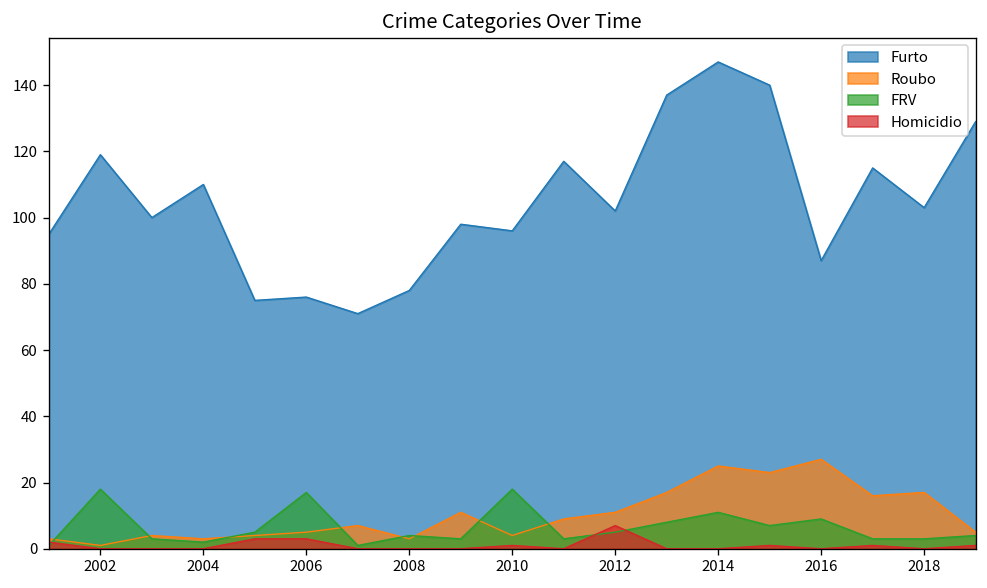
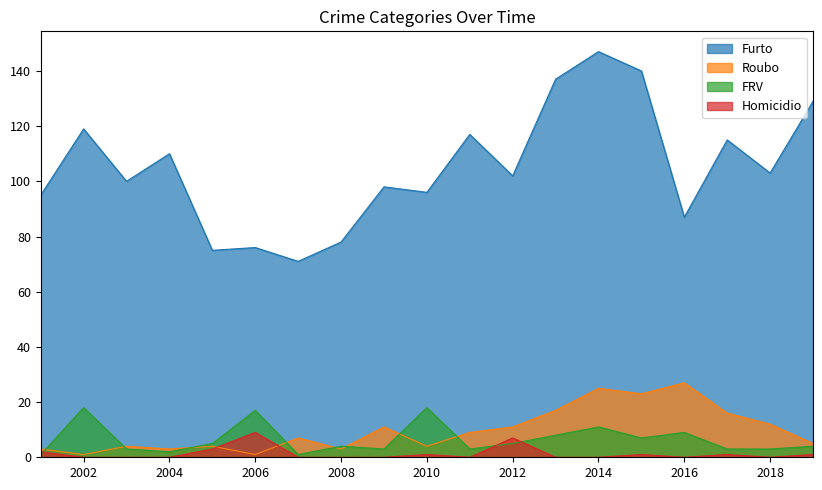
  {
    "Furto": {
      "2002": 119,
      "2004": 110,
      "2006": 76,
      "2008": 78,
      "2010": 96,
      "2012": 102,
      "2014": 147,
      "2016": 87,
      "2018": 103
    },
    "Roubo": {
      "2002": 1,
      "2004": 3,
-     "2006": 5,
+     "2006": 1,
      "2008": 3,
      "2010": 4,
      "2012": 11,
      "2014": 25,
      "2016": 27,
-     "2018": 17
+     "2018": 12
    },
    "FRV": {
      "2002": 18,
      "2004": 2,
      "2006": 17,
      "2008": 4,
      "2010": 18,
      "2012": 5,
      "2014": 11,
      "2016": 9,
      "2018": 3
    },
    "Homicidio": {
      "2002": 0,
      "2004": 0,
-     "2006": 3,
+     "2006": 9,
      "2008": 0,
      "2010": 1,
      "2012": 7,
      "2014": 0,
      "2016": 0,
      "2018": 0
    }
  }
